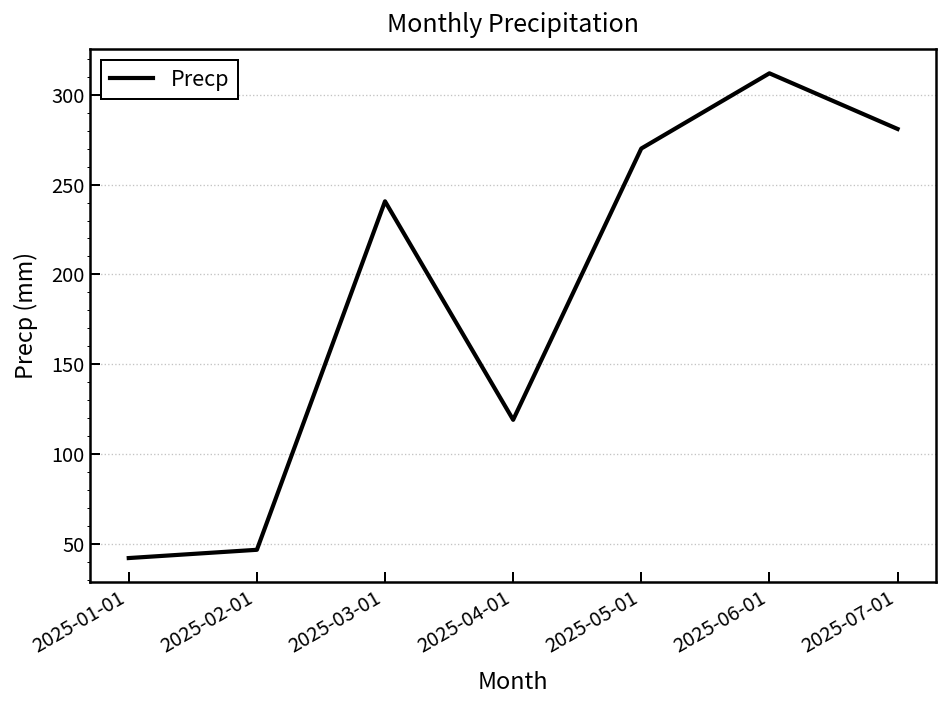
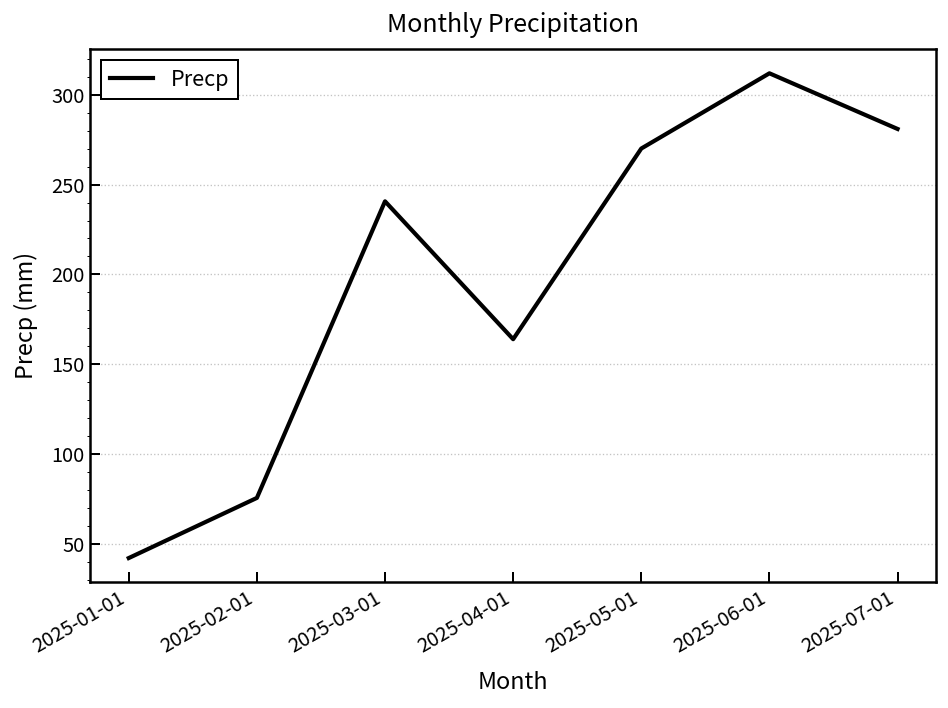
  {
    "2025-01-01": 42,
-   "2025-02-01": 47,
+   "2025-02-01": 76,
    "2025-03-01": 241,
-   "2025-04-01": 119,
+   "2025-04-01": 164,
    "2025-05-01": 270,
    "2025-06-01": 312,
    "2025-07-01": 281
  }
